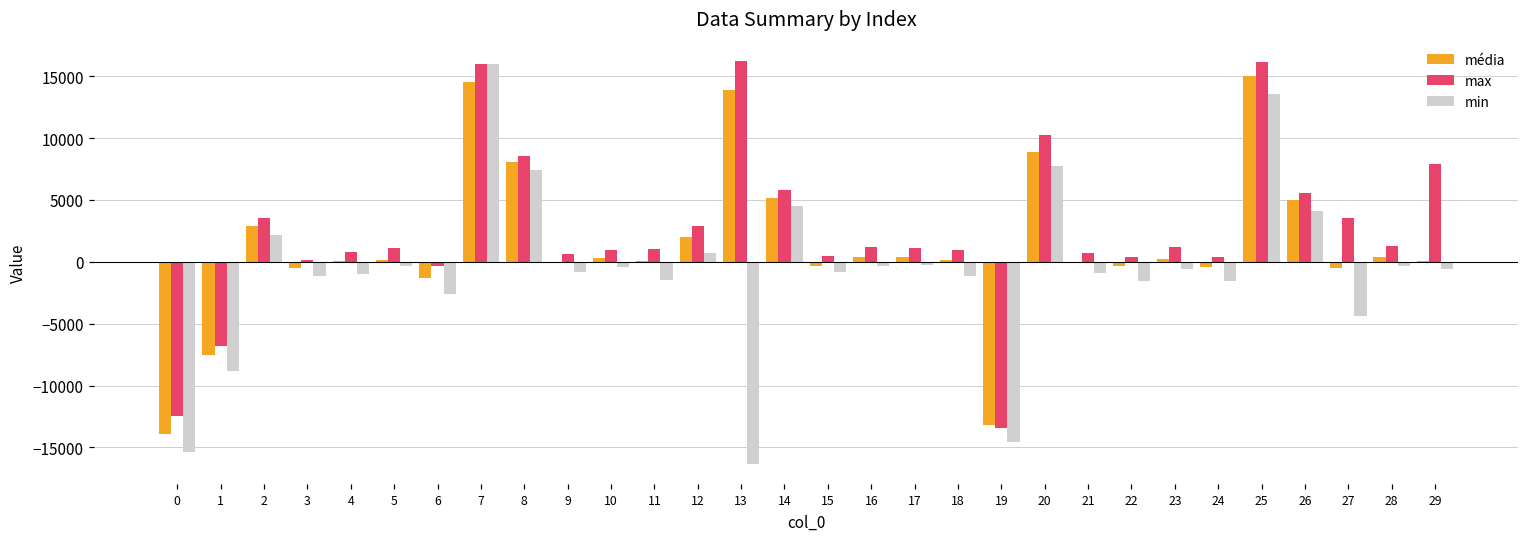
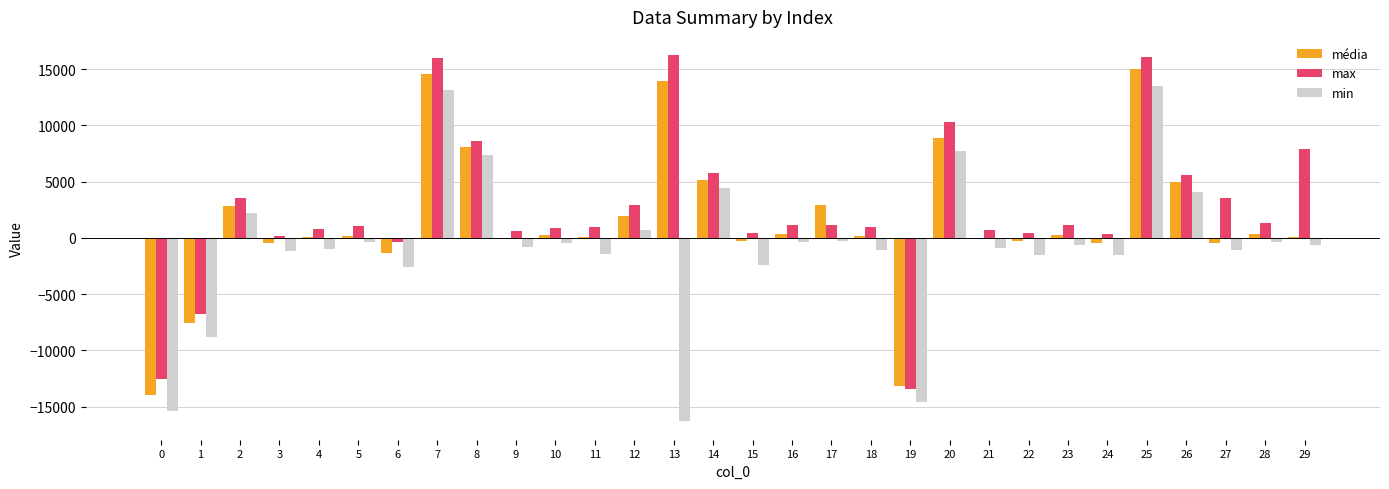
  {
    "média": {
      "0": -13900,
      "1": -7500,
      "2": 2900,
      "3": -500,
      "6": -1300,
      "7": 14600,
      "8": 8100,
      "10": 300,
      "12": 2000,
      "13": 13900,
      "14": 5100,
      "15": -300,
      "16": 400,
-     "17": 400,
+     "17": 2900,
      "19": -13200,
      "20": 8900,
      "22": -300,
      "24": -500,
      "25": 15000,
      "26": 5000,
      "27": -500,
      "28": 400
    },
    "max": {
      "0": -12500,
      "1": -6800,
      "2": 3500,
      "4": 800,
      "5": 1100,
      "6": -400,
      "7": 16000,
      "8": 8600,
      "9": 700,
      "10": 900,
      "11": 1000,
      "12": 2900,
      "13": 16200,
      "14": 5800,
      "15": 500,
      "16": 1200,
      "17": 1100,
      "18": 1000,
      "19": -13400,
      "20": 10300,
      "21": 700,
      "22": 400,
      "23": 1200,
      "24": 300,
      "25": 16100,
      "26": 5600,
      "27": 3600,
      "28": 1300,
      "29": 7900
    },
    "min": {
      "0": -15400,
      "1": -8800,
      "2": 2200,
      "3": -1200,
      "4": -1000,
      "5": -400,
      "6": -2600,
-     "7": 16000,
+     "7": 13100,
      "8": 7400,
      "9": -800,
      "10": -400,
      "11": -1500,
      "12": 700,
      "13": -16300,
      "14": 4500,
-     "15": -900,
+     "15": -2400,
      "16": -400,
      "17": -200,
      "18": -1100,
      "19": -14600,
      "20": 7700,
      "21": -900,
      "22": -1600,
      "23": -600,
      "24": -1500,
      "25": 13500,
      "26": 4100,
-     "27": -4400,
+     "27": -1100,
      "28": -300,
      "29": -600
    }
  }
